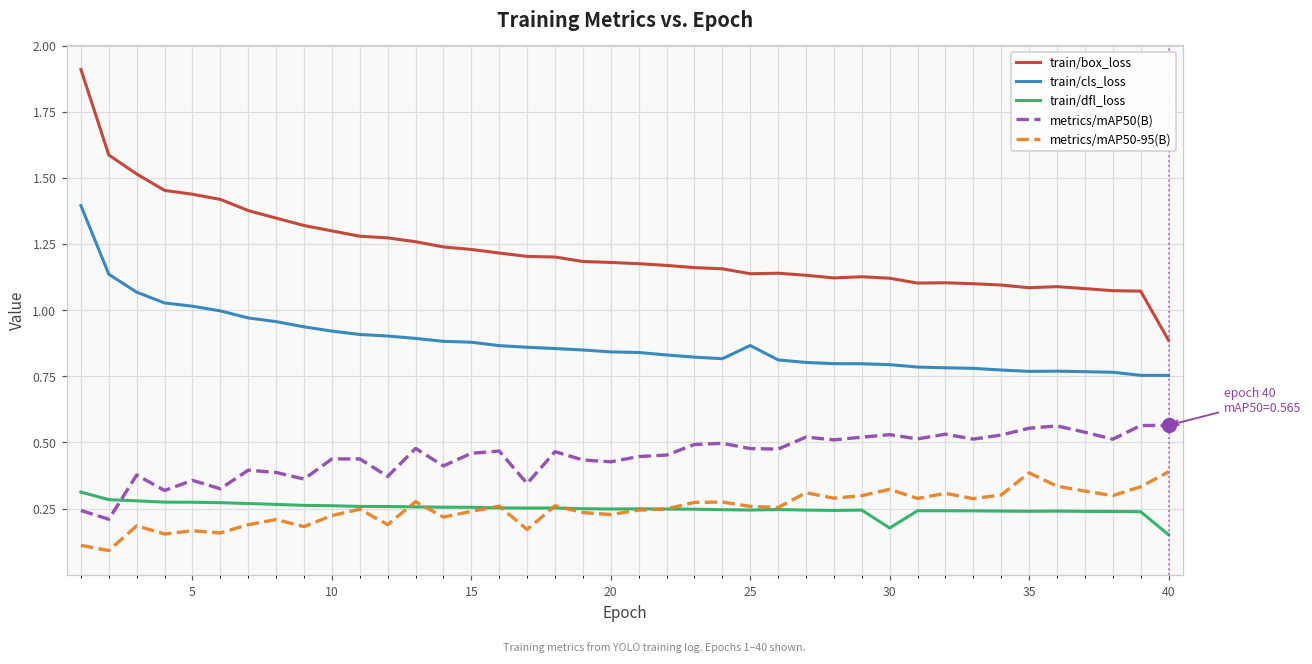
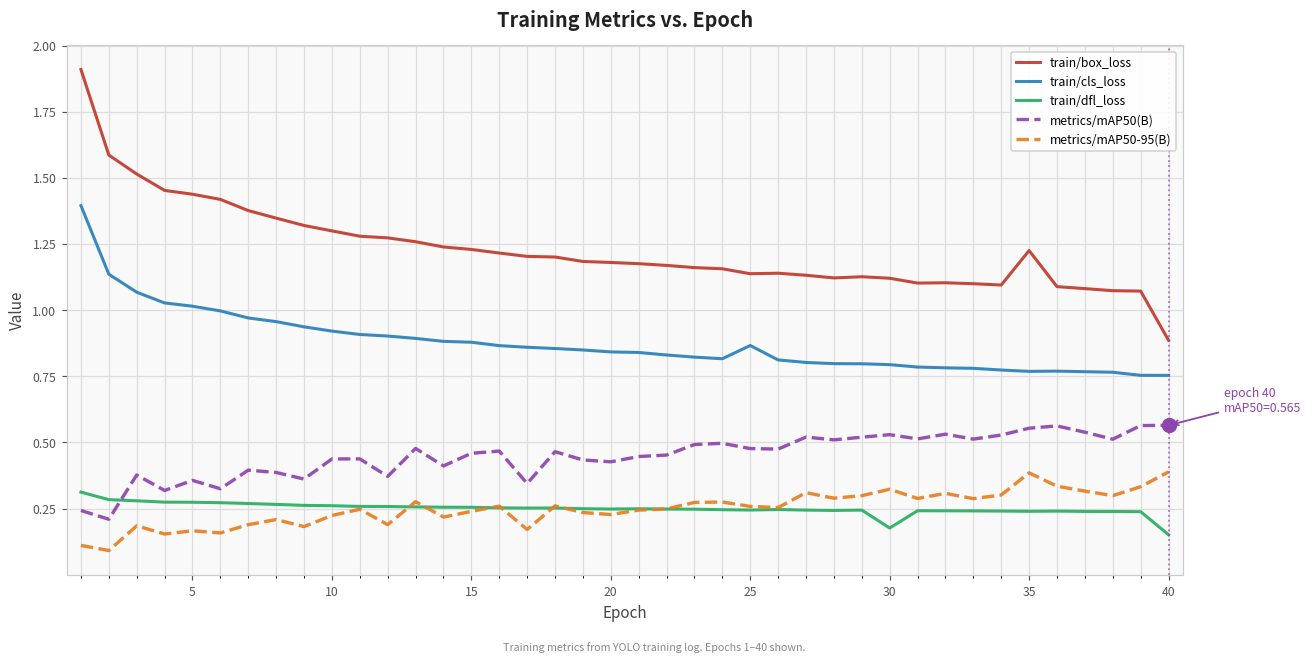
  {
    "train/box_loss": {
      "5": 1.44,
      "10": 1.30,
      "15": 1.23,
      "20": 1.18,
      "25": 1.14,
      "30": 1.12,
-     "35": 1.08,
+     "35": 1.23,
      "40": 0.89
    },
    "train/cls_loss": {
      "5": 1.02,
      "10": 0.92,
      "15": 0.88,
      "20": 0.84,
      "25": 0.87,
      "30": 0.79,
      "35": 0.77,
      "40": 0.75
    },
    "train/dfl_loss": {
      "5": 0.27,
      "10": 0.26,
      "15": 0.25,
      "20": 0.25,
      "25": 0.24,
      "30": 0.18,
      "35": 0.24,
      "40": 0.15
    },
    "metrics/mAP50-95(B)": {
      "5": 0.17,
      "10": 0.22,
      "15": 0.24,
      "20": 0.23,
      "25": 0.26,
      "30": 0.32,
      "35": 0.39,
      "40": 0.39
    }
  }
